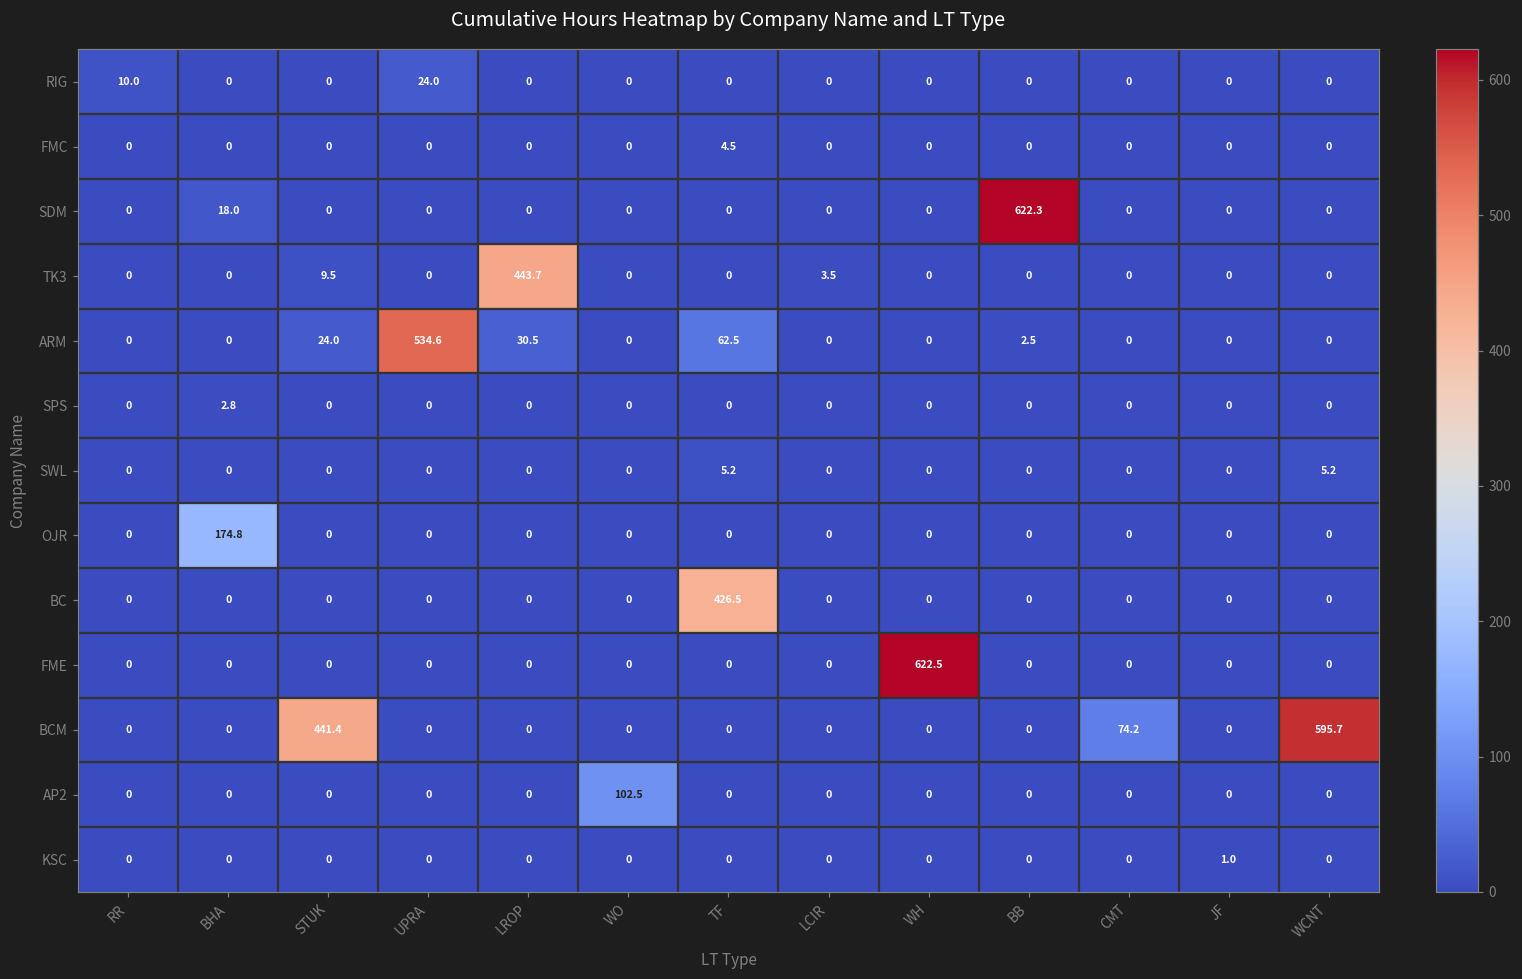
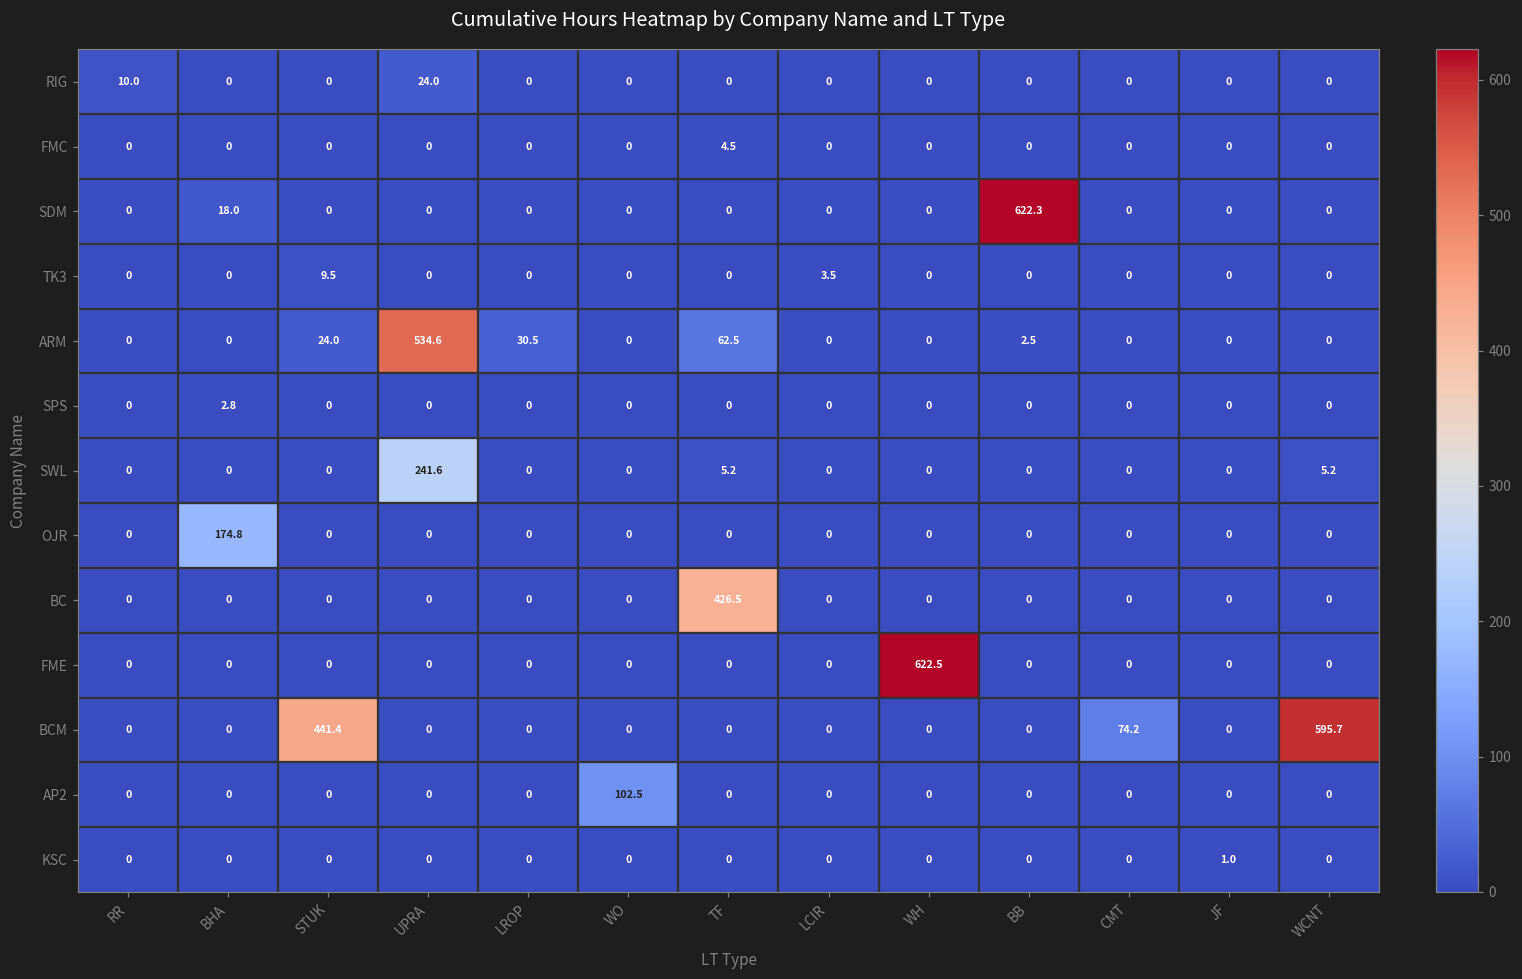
  {
    "RIG": {
      "RR": 10.0,
      "BHA": 0,
      "STUK": 0,
      "UPRA": 24.0,
      "LROP": 0,
      "WO": 0,
      "TF": 0,
      "LCIR": 0,
      "WH": 0,
      "BB": 0,
      "CMT": 0,
      "JF": 0,
      "WCNT": 0
    },
    "FMC": {
      "RR": 0,
      "BHA": 0,
      "STUK": 0,
      "UPRA": 0,
      "LROP": 0,
      "WO": 0,
      "TF": 4.5,
      "LCIR": 0,
      "WH": 0,
      "BB": 0,
      "CMT": 0,
      "JF": 0,
      "WCNT": 0
    },
    "SDM": {
      "RR": 0,
      "BHA": 18.0,
      "STUK": 0,
      "UPRA": 0,
      "LROP": 0,
      "WO": 0,
      "TF": 0,
      "LCIR": 0,
      "WH": 0,
      "BB": 622.3,
      "CMT": 0,
      "JF": 0,
      "WCNT": 0
    },
    "TK3": {
      "RR": 0,
      "BHA": 0,
      "STUK": 9.5,
      "UPRA": 0,
-     "LROP": 443.7,
+     "LROP": 0,
      "WO": 0,
      "TF": 0,
      "LCIR": 3.5,
      "WH": 0,
      "BB": 0,
      "CMT": 0,
      "JF": 0,
      "WCNT": 0
    },
    "ARM": {
      "RR": 0,
      "BHA": 0,
      "STUK": 24.0,
      "UPRA": 534.6,
      "LROP": 30.5,
      "WO": 0,
      "TF": 62.5,
      "LCIR": 0,
      "WH": 0,
      "BB": 2.5,
      "CMT": 0,
      "JF": 0,
      "WCNT": 0
    },
    "SPS": {
      "RR": 0,
      "BHA": 2.8,
      "STUK": 0,
      "UPRA": 0,
      "LROP": 0,
      "WO": 0,
      "TF": 0,
      "LCIR": 0,
      "WH": 0,
      "BB": 0,
      "CMT": 0,
      "JF": 0,
      "WCNT": 0
    },
    "SWL": {
      "RR": 0,
      "BHA": 0,
      "STUK": 0,
-     "UPRA": 0,
+     "UPRA": 241.6,
      "LROP": 0,
      "WO": 0,
      "TF": 5.2,
      "LCIR": 0,
      "WH": 0,
      "BB": 0,
      "CMT": 0,
      "JF": 0,
      "WCNT": 5.2
    },
    "OJR": {
      "RR": 0,
      "BHA": 174.8,
      "STUK": 0,
      "UPRA": 0,
      "LROP": 0,
      "WO": 0,
      "TF": 0,
      "LCIR": 0,
      "WH": 0,
      "BB": 0,
      "CMT": 0,
      "JF": 0,
      "WCNT": 0
    },
    "BC": {
      "RR": 0,
      "BHA": 0,
      "STUK": 0,
      "UPRA": 0,
      "LROP": 0,
      "WO": 0,
      "TF": 426.5,
      "LCIR": 0,
      "WH": 0,
      "BB": 0,
      "CMT": 0,
      "JF": 0,
      "WCNT": 0
    },
    "FME": {
      "RR": 0,
      "BHA": 0,
      "STUK": 0,
      "UPRA": 0,
      "LROP": 0,
      "WO": 0,
      "TF": 0,
      "LCIR": 0,
      "WH": 622.5,
      "BB": 0,
      "CMT": 0,
      "JF": 0,
      "WCNT": 0
    },
    "BCM": {
      "RR": 0,
      "BHA": 0,
      "STUK": 441.4,
      "UPRA": 0,
      "LROP": 0,
      "WO": 0,
      "TF": 0,
      "LCIR": 0,
      "WH": 0,
      "BB": 0,
      "CMT": 74.2,
      "JF": 0,
      "WCNT": 595.7
    },
    "AP2": {
      "RR": 0,
      "BHA": 0,
      "STUK": 0,
      "UPRA": 0,
      "LROP": 0,
      "WO": 102.5,
      "TF": 0,
      "LCIR": 0,
      "WH": 0,
      "BB": 0,
      "CMT": 0,
      "JF": 0,
      "WCNT": 0
    },
    "KSC": {
      "RR": 0,
      "BHA": 0,
      "STUK": 0,
      "UPRA": 0,
      "LROP": 0,
      "WO": 0,
      "TF": 0,
      "LCIR": 0,
      "WH": 0,
      "BB": 0,
      "CMT": 0,
      "JF": 1.0,
      "WCNT": 0
    }
  }
